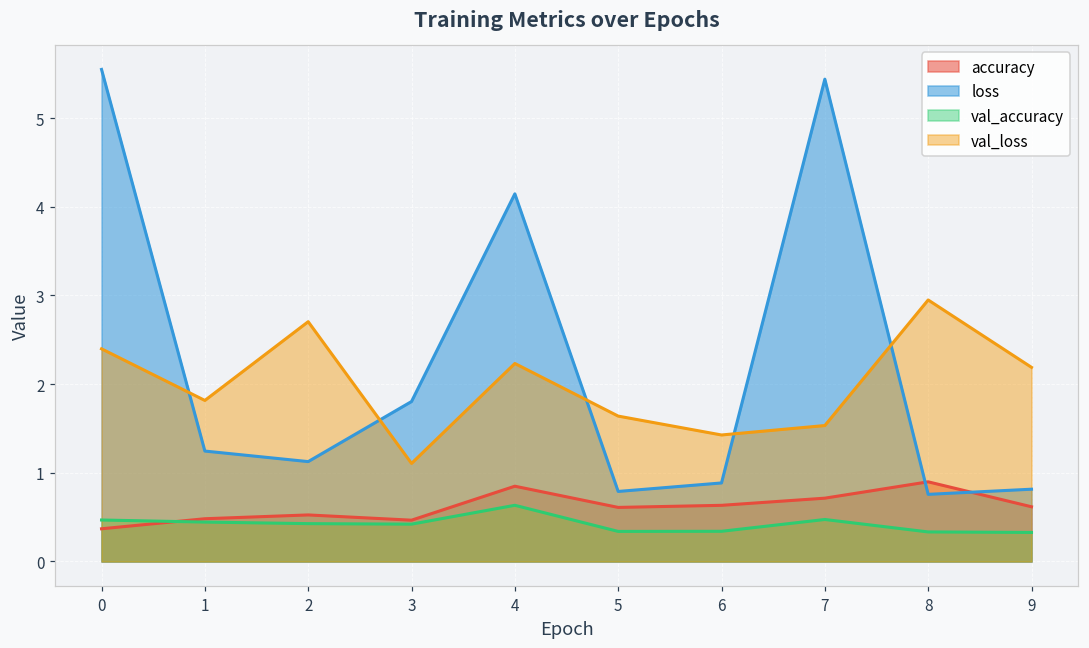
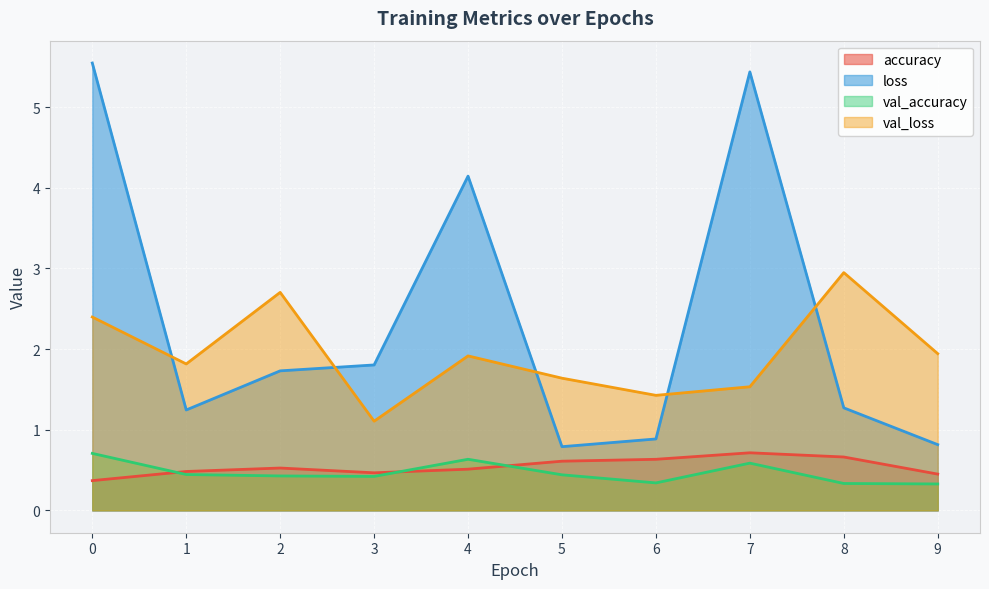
  {
    "accuracy": {
      "0": 0.4,
      "1": 0.5,
      "2": 0.5,
      "3": 0.5,
-     "4": 0.8,
+     "4": 0.5,
      "5": 0.6,
      "6": 0.6,
      "7": 0.7,
-     "8": 0.9,
-     "9": 0.6
+     "8": 0.7,
+     "9": 0.4
    },
    "loss": {
      "0": 5.5,
      "1": 1.2,
-     "2": 1.1,
+     "2": 1.7,
      "3": 1.8,
      "4": 4.1,
      "5": 0.8,
      "6": 0.9,
      "7": 5.4,
-     "8": 0.8,
+     "8": 1.3,
      "9": 0.8
    },
    "val_accuracy": {
-     "0": 0.5,
+     "0": 0.7,
      "1": 0.4,
      "2": 0.4,
      "3": 0.4,
      "4": 0.6,
-     "5": 0.3,
+     "5": 0.4,
      "6": 0.3,
-     "7": 0.5,
+     "7": 0.6,
      "8": 0.3,
      "9": 0.3
    },
    "val_loss": {
      "0": 2.4,
      "1": 1.8,
      "2": 2.7,
      "3": 1.1,
-     "4": 2.2,
+     "4": 1.9,
      "5": 1.6,
      "6": 1.4,
      "7": 1.5,
      "8": 2.9,
-     "9": 2.2
+     "9": 1.9
    }
  }
